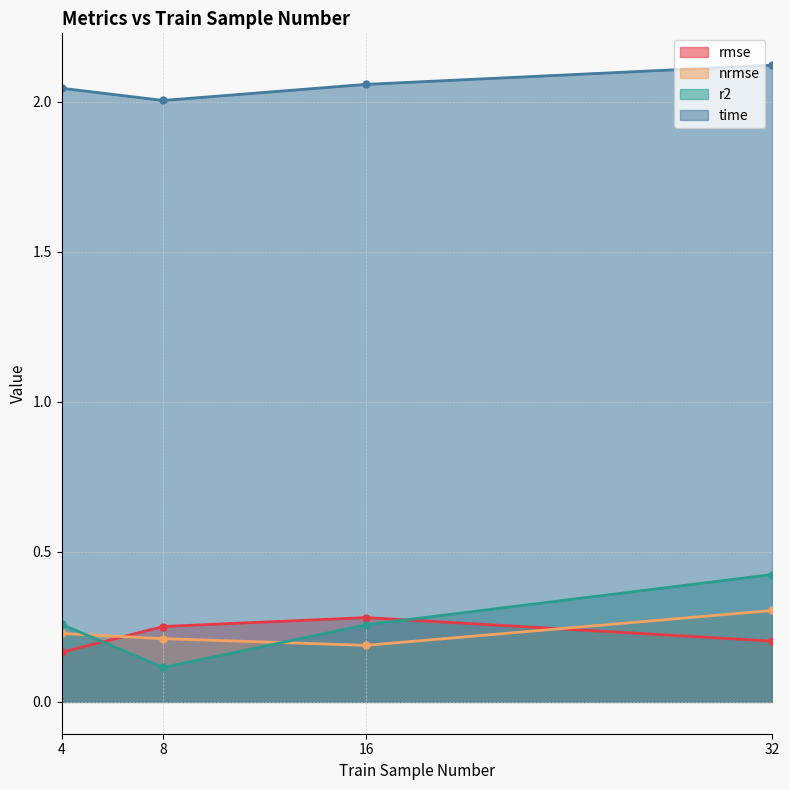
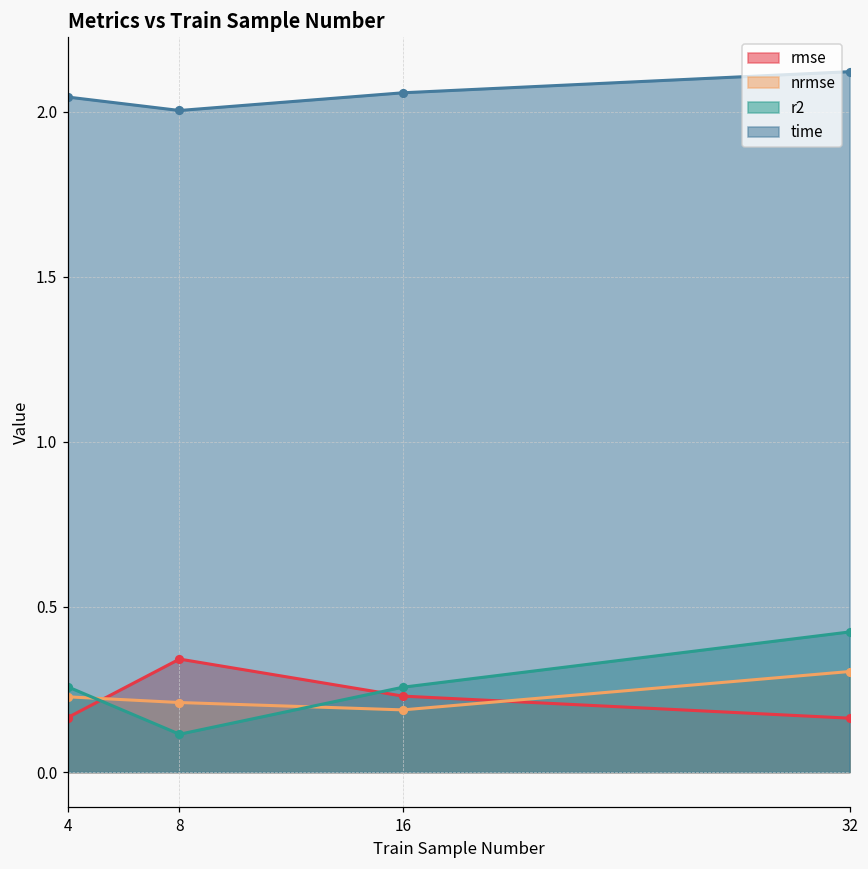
  {
    "rmse": {
      "4": 0.17,
-     "8": 0.25,
-     "16": 0.28,
-     "32": 0.20
+     "8": 0.34,
+     "16": 0.23,
+     "32": 0.16
    },
    "nrmse": {
      "4": 0.23,
      "8": 0.21,
      "16": 0.19,
      "32": 0.30
    }
  }
